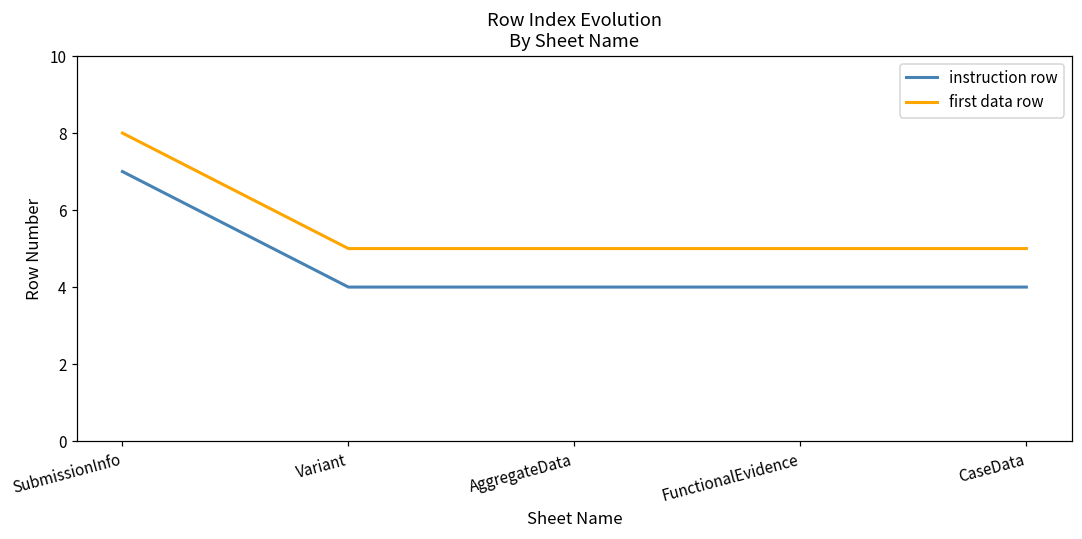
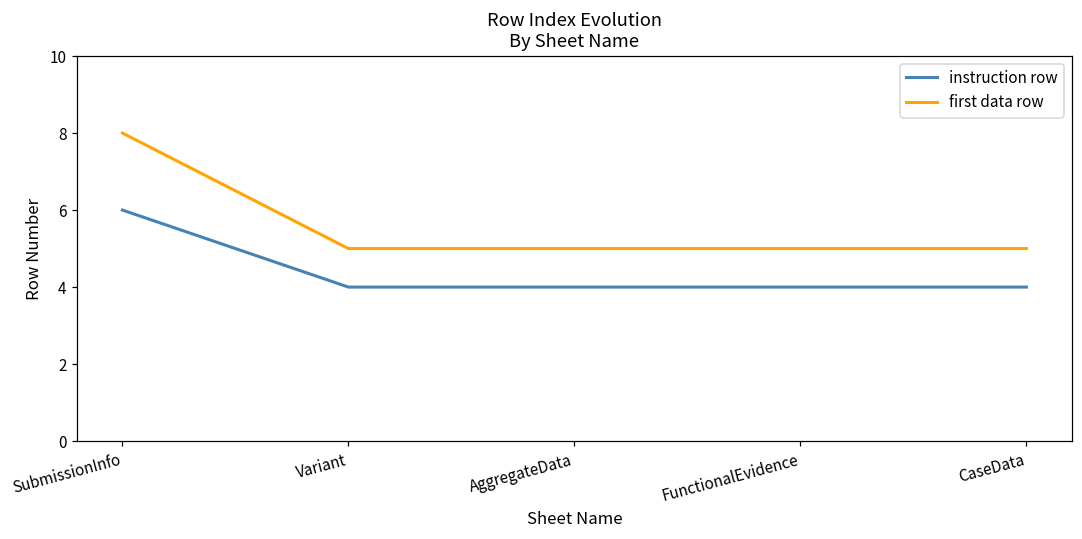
  {
    "instruction row": {
-     "SubmissionInfo": 7,
+     "SubmissionInfo": 6,
      "Variant": 4,
      "AggregateData": 4,
      "FunctionalEvidence": 4,
      "CaseData": 4
    },
    "first data row": {
      "SubmissionInfo": 8,
      "Variant": 5,
      "AggregateData": 5,
      "FunctionalEvidence": 5,
      "CaseData": 5
    }
  }
